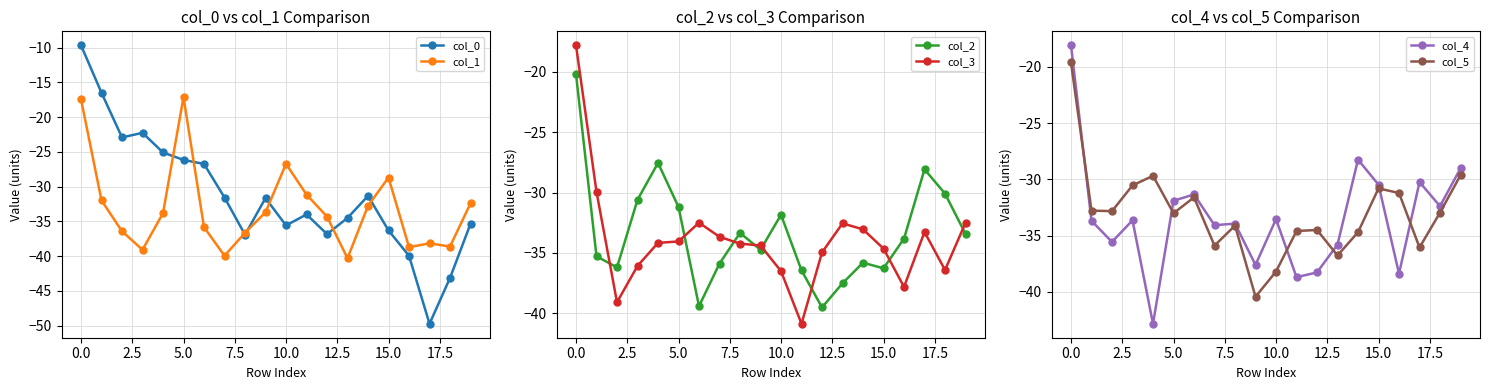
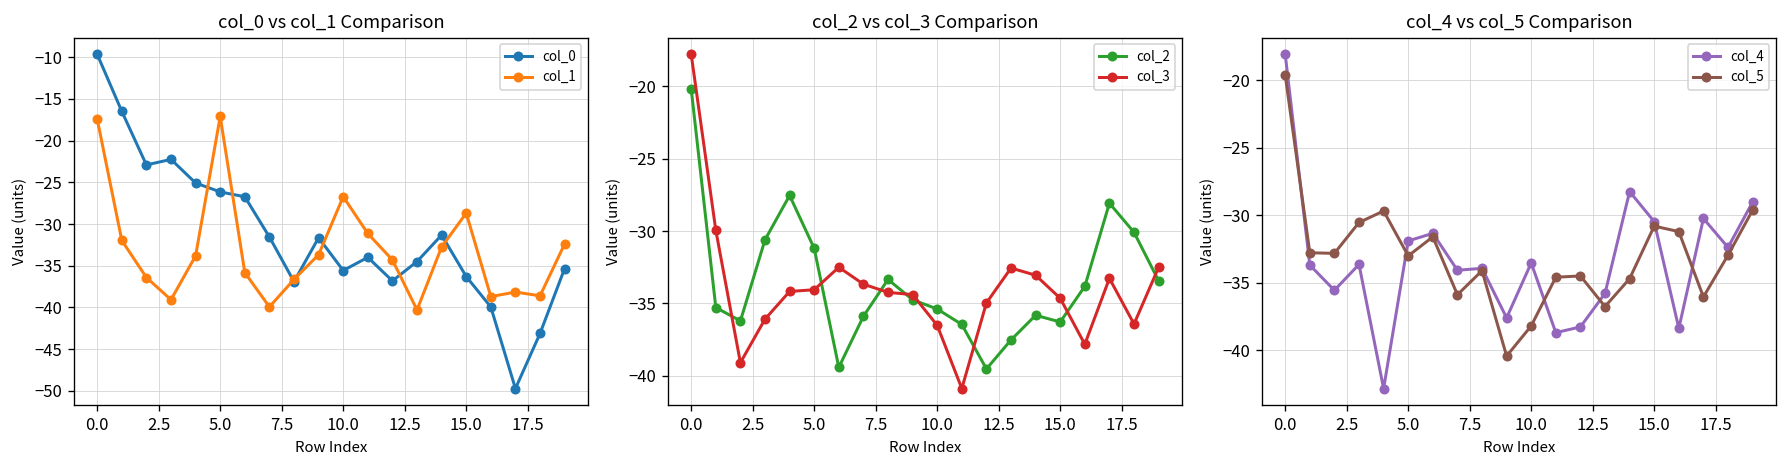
  {
    "col_0 vs col_1 Comparison": {
      "col_0": {
        "0.0": -10,
        "5.0": -26,
        "10.0": -36,
        "15.0": -36
      },
      "col_1": {
        "0.0": -17,
        "5.0": -17,
        "10.0": -27,
        "15.0": -29
      }
    },
    "col_2 vs col_3 Comparison": {
      "col_2": {
        "0.0": -20.2,
        "5.0": -31.2,
-       "10.0": -31.8,
+       "10.0": -35.4,
        "15.0": -36.3
      },
      "col_3": {
        "0.0": -17.8,
        "5.0": -34.1,
        "10.0": -36.5,
        "15.0": -34.6
      }
    },
    "col_4 vs col_5 Comparison": {
      "col_4": {
        "0.0": -18.1,
        "5.0": -31.9,
        "10.0": -33.5,
        "15.0": -30.5
      },
      "col_5": {
        "0.0": -19.6,
        "5.0": -33.0,
        "10.0": -38.2,
        "15.0": -30.8
      }
    }
  }
